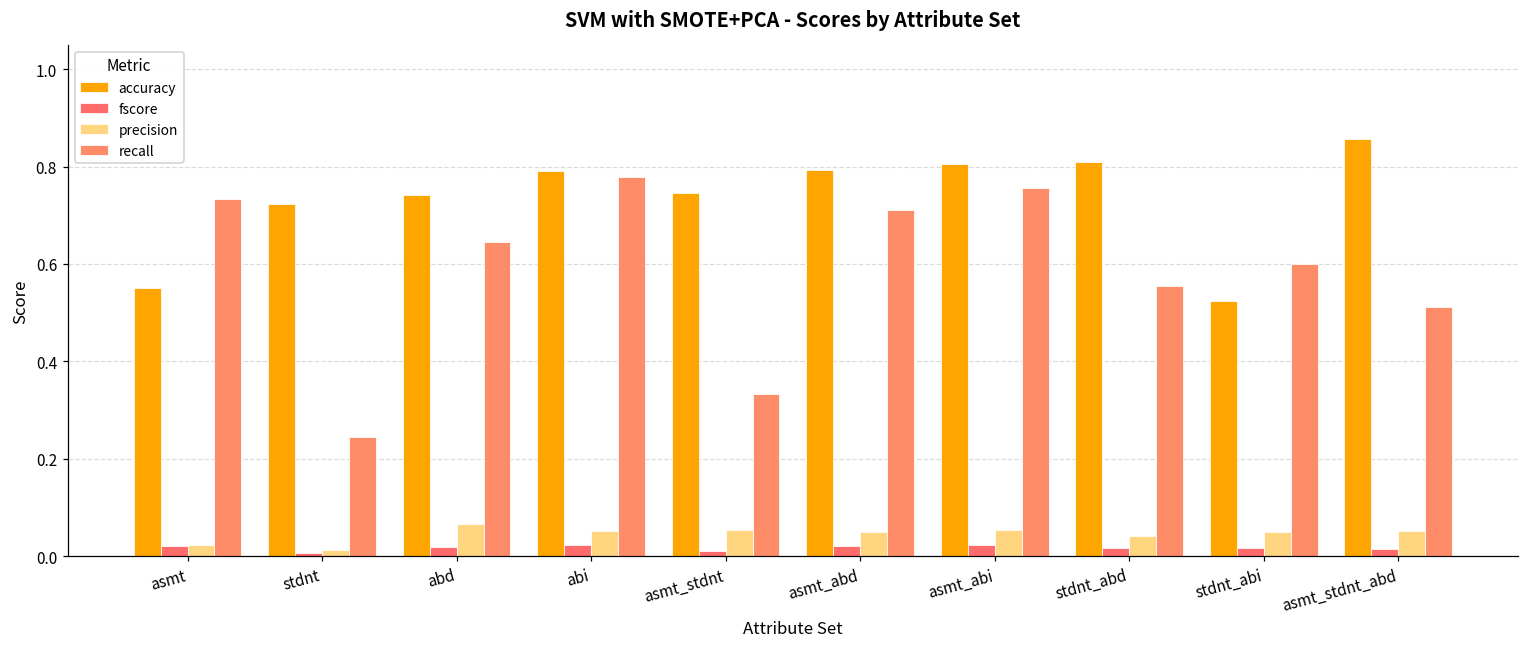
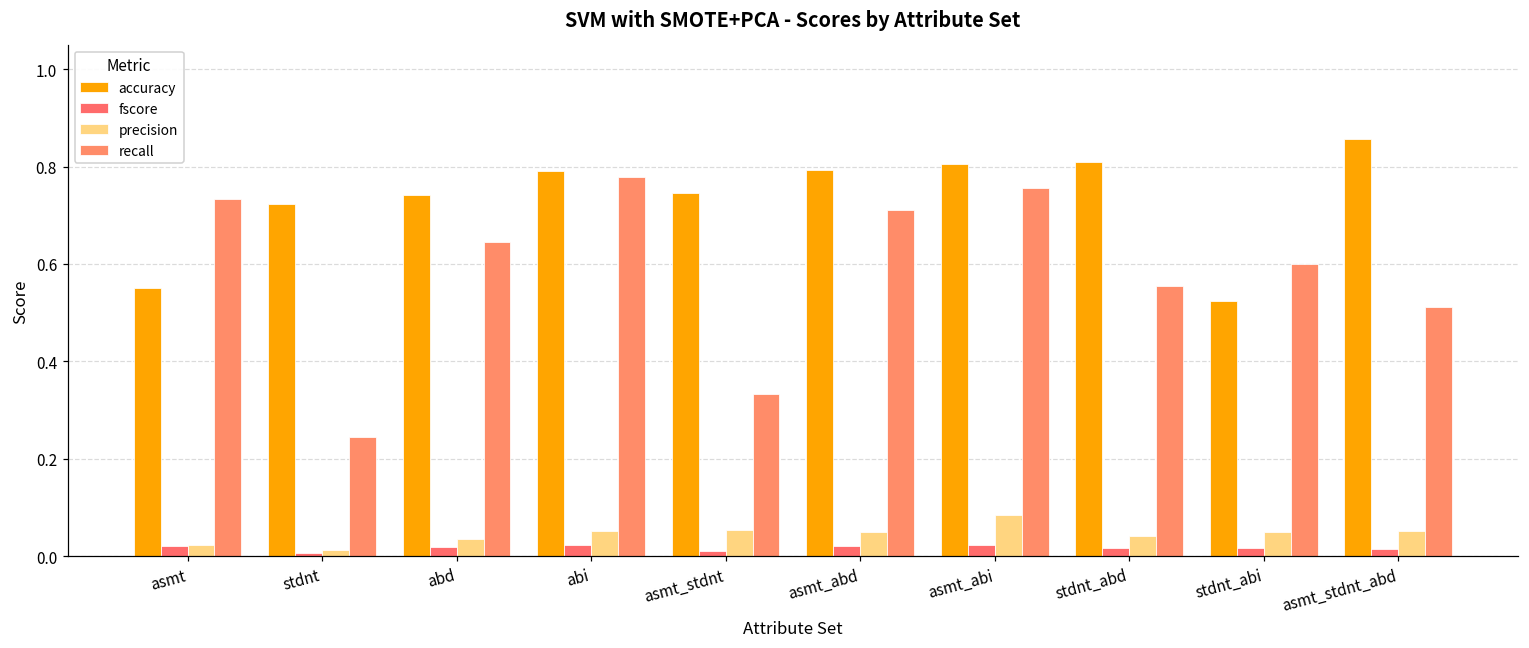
  {
    "accuracy": {
      "asmt": 0.55,
      "stdnt": 0.72,
      "abd": 0.74,
      "abi": 0.79,
      "asmt_stdnt": 0.74,
      "asmt_abd": 0.79,
      "asmt_abi": 0.80,
      "stdnt_abd": 0.81,
      "stdnt_abi": 0.52,
      "asmt_stdnt_abd": 0.86
    },
    "precision": {
      "asmt": 0.02,
      "stdnt": 0.01,
-     "abd": 0.07,
+     "abd": 0.04,
      "abi": 0.05,
      "asmt_stdnt": 0.05,
      "asmt_abd": 0.05,
-     "asmt_abi": 0.05,
+     "asmt_abi": 0.08,
      "stdnt_abd": 0.04,
      "stdnt_abi": 0.05,
      "asmt_stdnt_abd": 0.05
    }
  }
